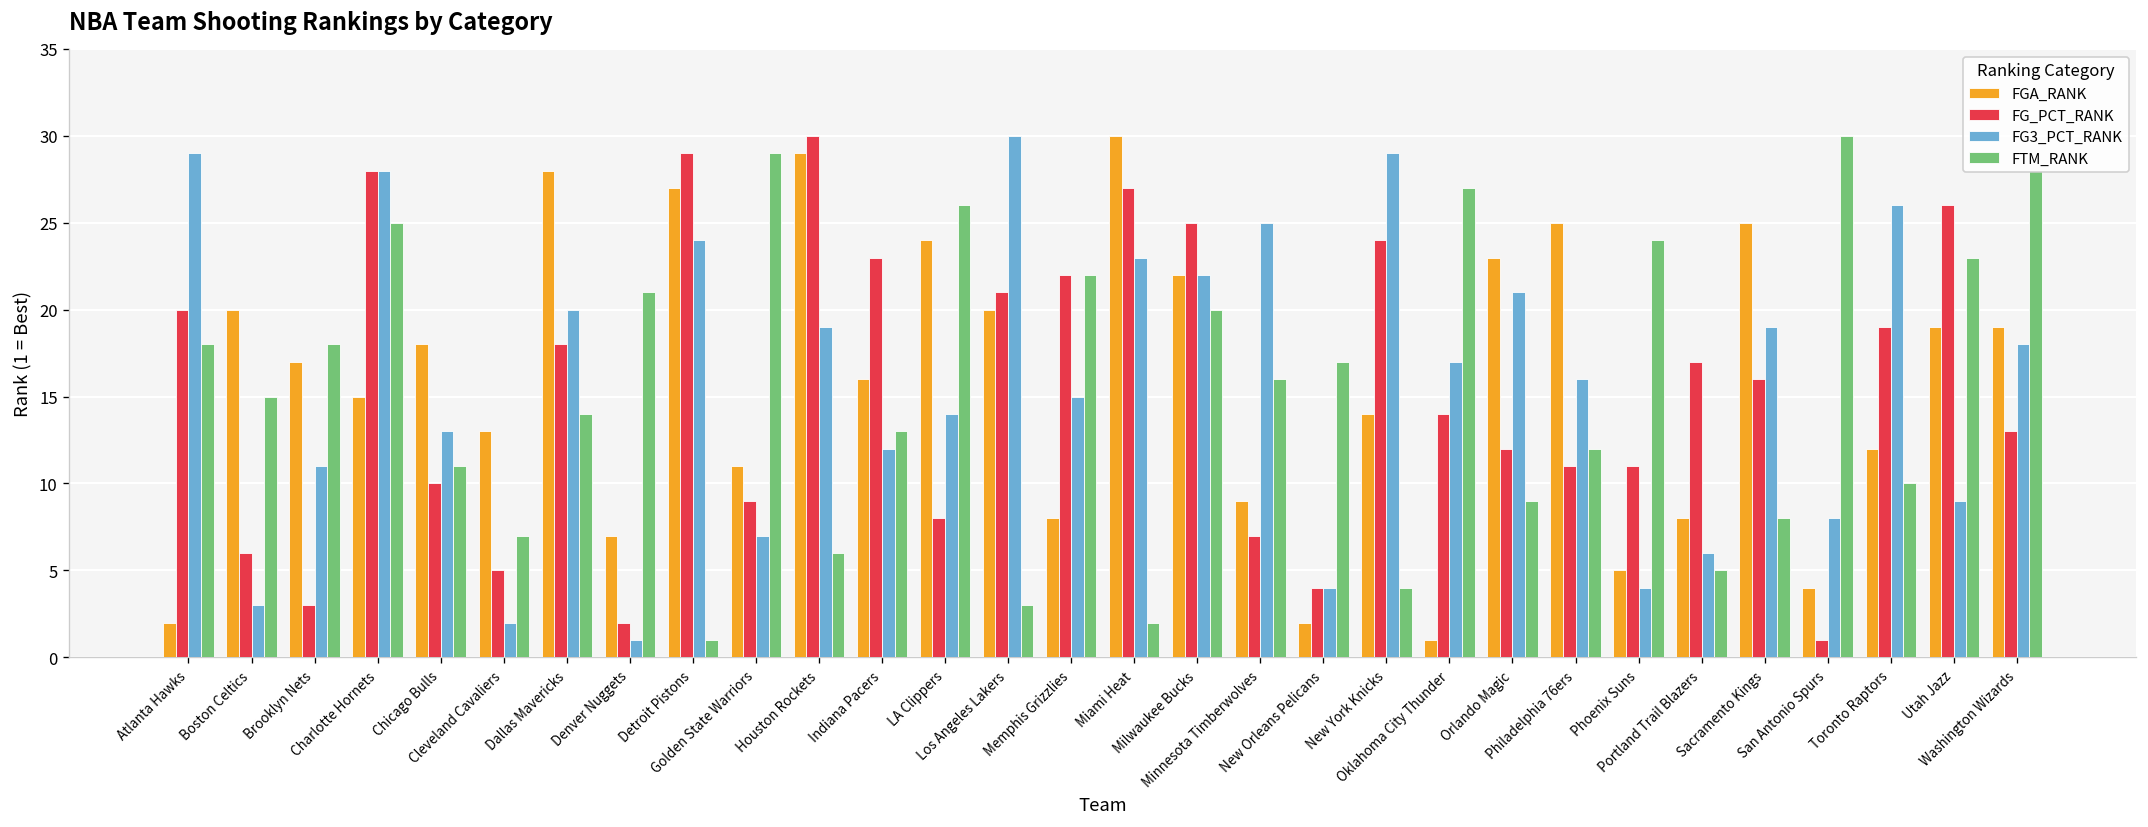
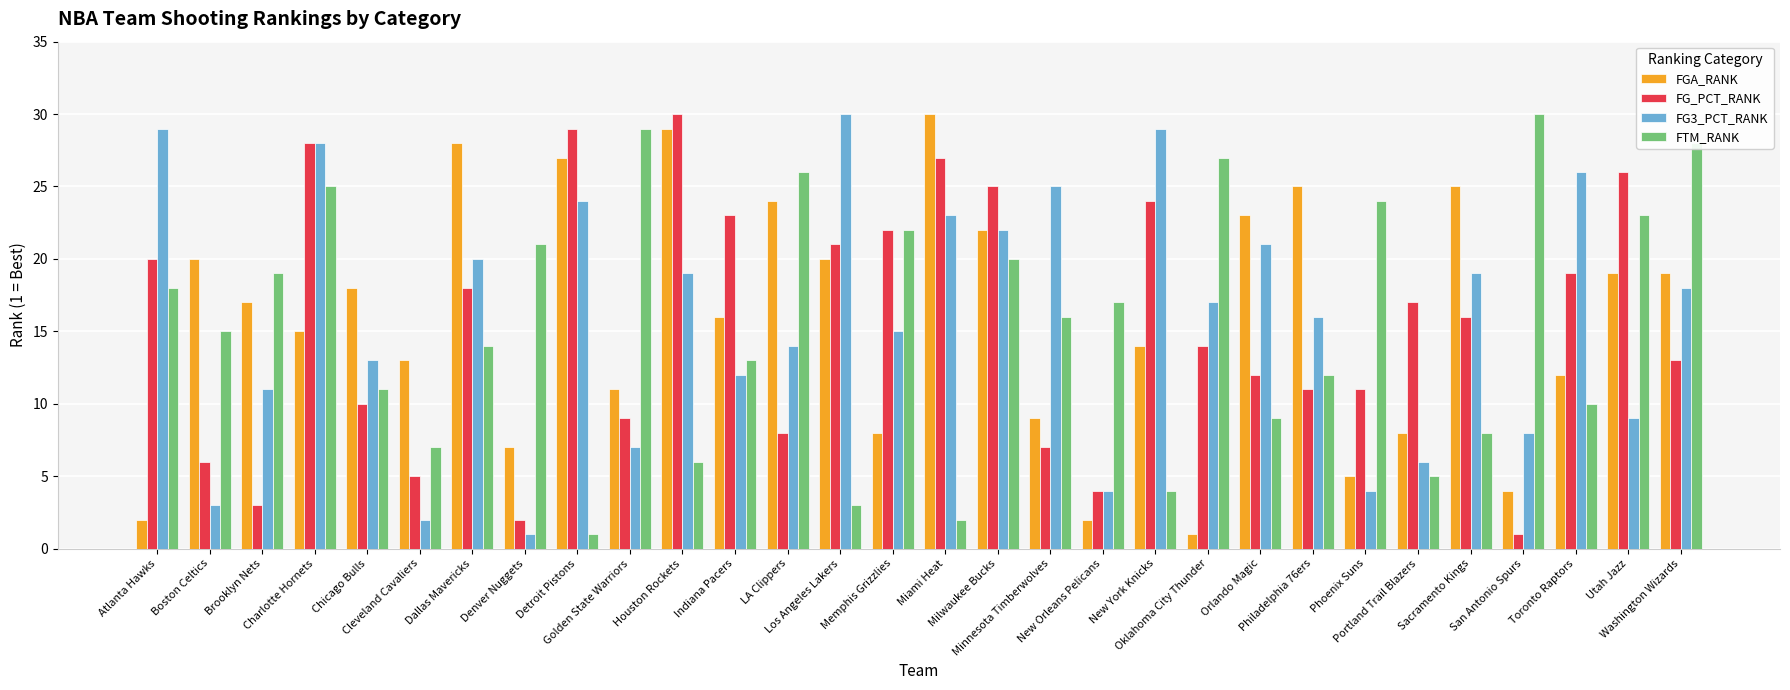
  {
    "FGA_RANK": {
      "Atlanta Hawks": 2,
      "Boston Celtics": 20,
      "Brooklyn Nets": 17,
      "Charlotte Hornets": 15,
      "Chicago Bulls": 18,
      "Cleveland Cavaliers": 13,
      "Dallas Mavericks": 28,
      "Denver Nuggets": 7,
      "Detroit Pistons": 27,
      "Golden State Warriors": 11,
      "Houston Rockets": 29,
      "Indiana Pacers": 16,
      "LA Clippers": 24,
      "Los Angeles Lakers": 20,
      "Memphis Grizzlies": 8,
      "Miami Heat": 30,
      "Milwaukee Bucks": 22,
      "Minnesota Timberwolves": 9,
      "New Orleans Pelicans": 2,
      "New York Knicks": 14,
      "Oklahoma City Thunder": 1,
      "Orlando Magic": 23,
      "Philadelphia 76ers": 25,
      "Phoenix Suns": 5,
      "Portland Trail Blazers": 8,
      "Sacramento Kings": 25,
      "San Antonio Spurs": 4,
      "Toronto Raptors": 12,
      "Utah Jazz": 19,
      "Washington Wizards": 19
    },
    "FG_PCT_RANK": {
      "Atlanta Hawks": 20,
      "Boston Celtics": 6,
      "Brooklyn Nets": 3,
      "Charlotte Hornets": 28,
      "Chicago Bulls": 10,
      "Cleveland Cavaliers": 5,
      "Dallas Mavericks": 18,
      "Denver Nuggets": 2,
      "Detroit Pistons": 29,
      "Golden State Warriors": 9,
      "Houston Rockets": 30,
      "Indiana Pacers": 23,
      "LA Clippers": 8,
      "Los Angeles Lakers": 21,
      "Memphis Grizzlies": 22,
      "Miami Heat": 27,
      "Milwaukee Bucks": 25,
      "Minnesota Timberwolves": 7,
      "New Orleans Pelicans": 4,
      "New York Knicks": 24,
      "Oklahoma City Thunder": 14,
      "Orlando Magic": 12,
      "Philadelphia 76ers": 11,
      "Phoenix Suns": 11,
      "Portland Trail Blazers": 17,
      "Sacramento Kings": 16,
      "San Antonio Spurs": 1,
      "Toronto Raptors": 19,
      "Utah Jazz": 26,
      "Washington Wizards": 13
    },
    "FG3_PCT_RANK": {
      "Atlanta Hawks": 29,
      "Boston Celtics": 3,
      "Brooklyn Nets": 11,
      "Charlotte Hornets": 28,
      "Chicago Bulls": 13,
      "Cleveland Cavaliers": 2,
      "Dallas Mavericks": 20,
      "Denver Nuggets": 1,
      "Detroit Pistons": 24,
      "Golden State Warriors": 7,
      "Houston Rockets": 19,
      "Indiana Pacers": 12,
      "LA Clippers": 14,
      "Los Angeles Lakers": 30,
      "Memphis Grizzlies": 15,
      "Miami Heat": 23,
      "Milwaukee Bucks": 22,
      "Minnesota Timberwolves": 25,
      "New Orleans Pelicans": 4,
      "New York Knicks": 29,
      "Oklahoma City Thunder": 17,
      "Orlando Magic": 21,
      "Philadelphia 76ers": 16,
      "Phoenix Suns": 4,
      "Portland Trail Blazers": 6,
      "Sacramento Kings": 19,
      "San Antonio Spurs": 8,
      "Toronto Raptors": 26,
      "Utah Jazz": 9,
      "Washington Wizards": 18
    },
    "FTM_RANK": {
      "Atlanta Hawks": 18,
      "Boston Celtics": 15,
-     "Brooklyn Nets": 18,
+     "Brooklyn Nets": 19,
      "Charlotte Hornets": 25,
      "Chicago Bulls": 11,
      "Cleveland Cavaliers": 7,
      "Dallas Mavericks": 14,
      "Denver Nuggets": 21,
      "Detroit Pistons": 1,
      "Golden State Warriors": 29,
      "Houston Rockets": 6,
      "Indiana Pacers": 13,
      "LA Clippers": 26,
      "Los Angeles Lakers": 3,
      "Memphis Grizzlies": 22,
      "Miami Heat": 2,
      "Milwaukee Bucks": 20,
      "Minnesota Timberwolves": 16,
      "New Orleans Pelicans": 17,
      "New York Knicks": 4,
      "Oklahoma City Thunder": 27,
      "Orlando Magic": 9,
      "Philadelphia 76ers": 12,
      "Phoenix Suns": 24,
      "Portland Trail Blazers": 5,
      "Sacramento Kings": 8,
      "San Antonio Spurs": 30,
      "Toronto Raptors": 10,
      "Utah Jazz": 23
    }
  }
